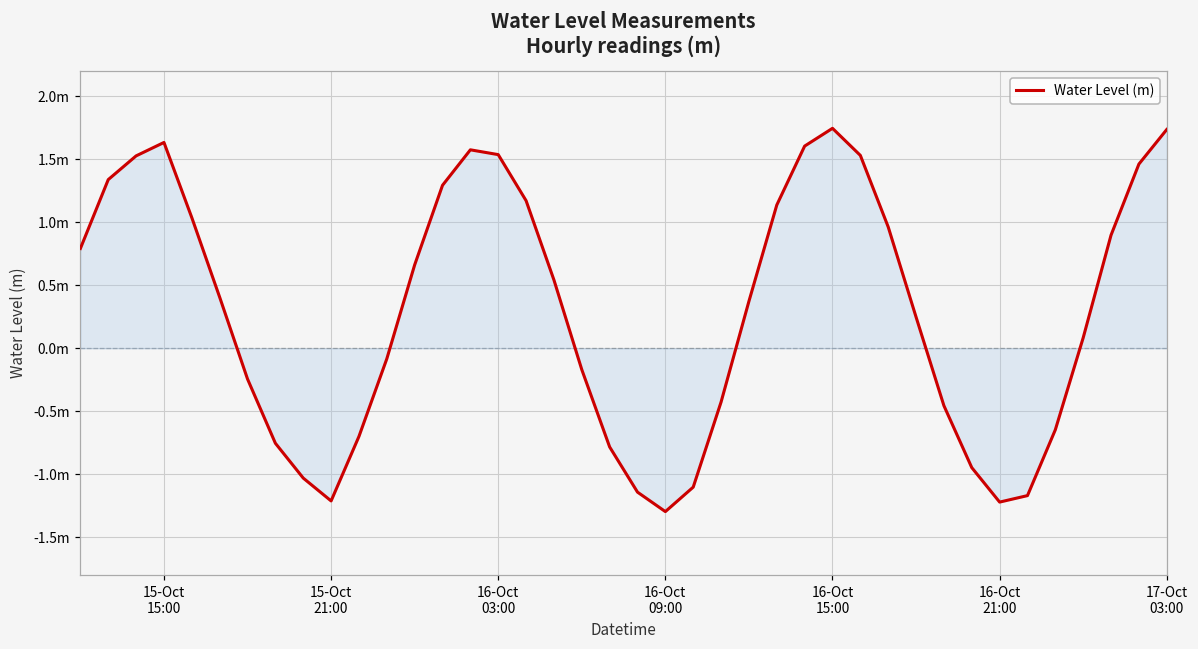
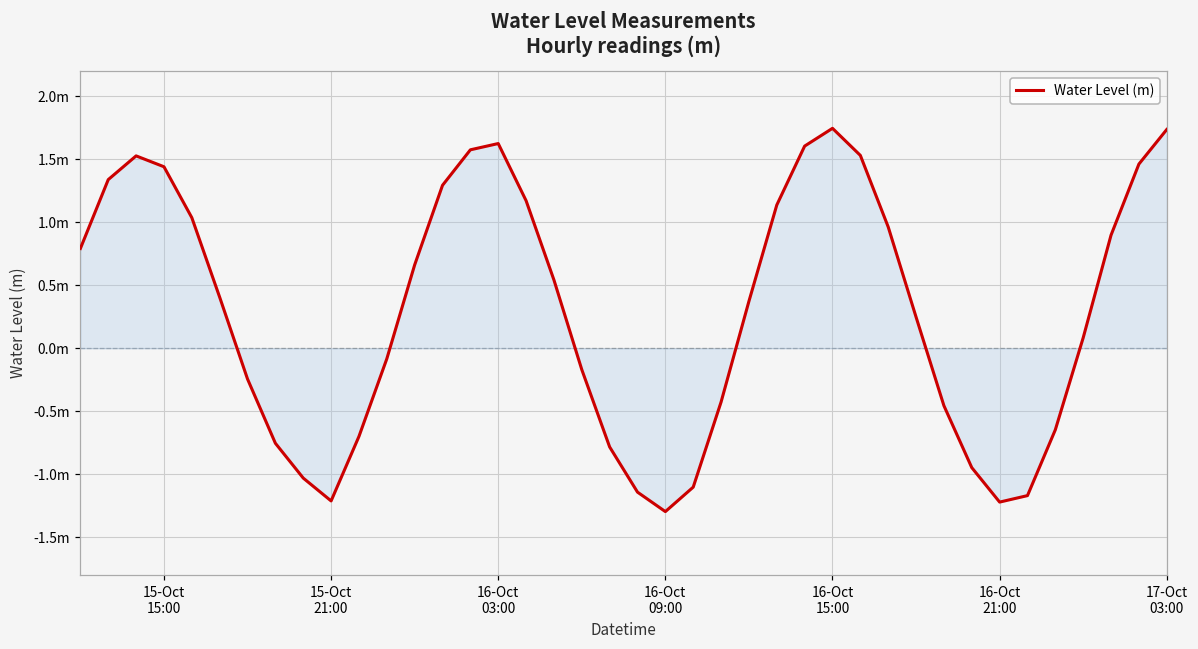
  {
    "Water Level (m)": {
-     "15-Oct 15:00": "1.63m",
+     "15-Oct 15:00": "1.44m",
      "15-Oct 21:00": "-1.21m",
-     "16-Oct 03:00": "1.54m",
+     "16-Oct 03:00": "1.63m",
      "16-Oct 09:00": "-1.30m",
      "16-Oct 21:00": "-1.22m"
    }
  }
